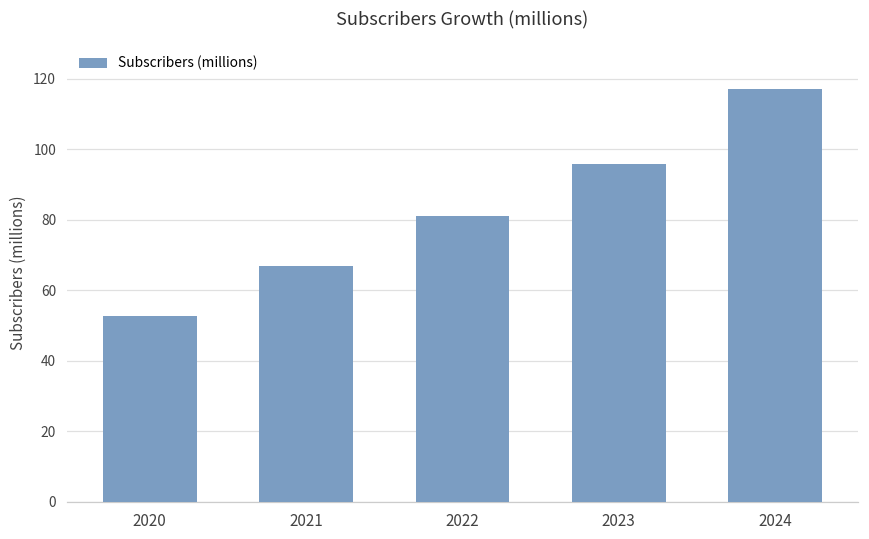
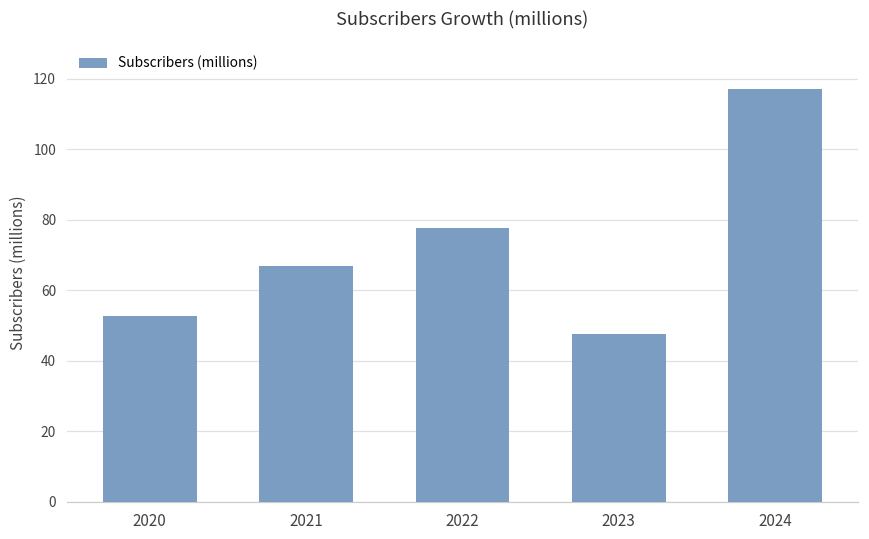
  {
    "2020": 53,
    "2021": 67,
-   "2022": 81,
-   "2023": 96,
+   "2022": 78,
+   "2023": 48,
    "2024": 117
  }
